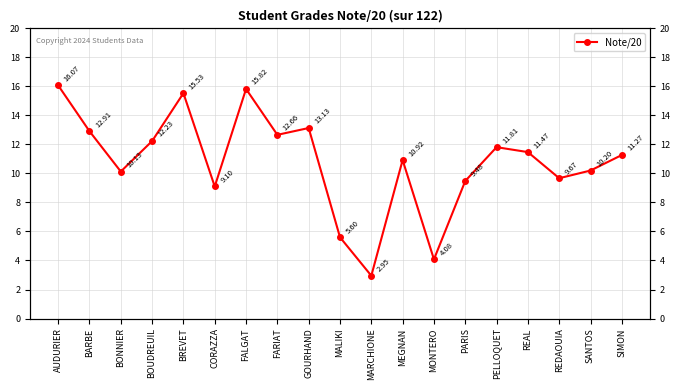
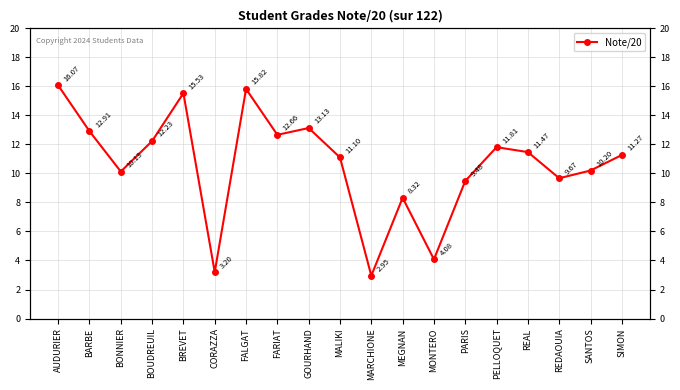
  {
    "AUDURIER": 16.07,
    "BARBE": 12.91,
    "BONNIER": 10.13,
    "BOUDREUIL": 12.23,
    "BREVET": 15.53,
-   "CORAZZA": 9.10,
+   "CORAZZA": 3.20,
    "FALGAT": 15.82,
    "FARIAT": 12.66,
    "GOURHAND": 13.13,
-   "MALIKI": 5.60,
+   "MALIKI": 11.10,
    "MARCHIONE": 2.95,
-   "MEGNAN": 10.92,
+   "MEGNAN": 8.32,
    "MONTERO": 4.08,
    "PARIS": 9.48,
    "PELLOQUET": 11.81,
    "REAL": 11.47,
    "REDAOUIA": 9.67,
    "SANTOS": 10.20,
    "SIMON": 11.27
  }
